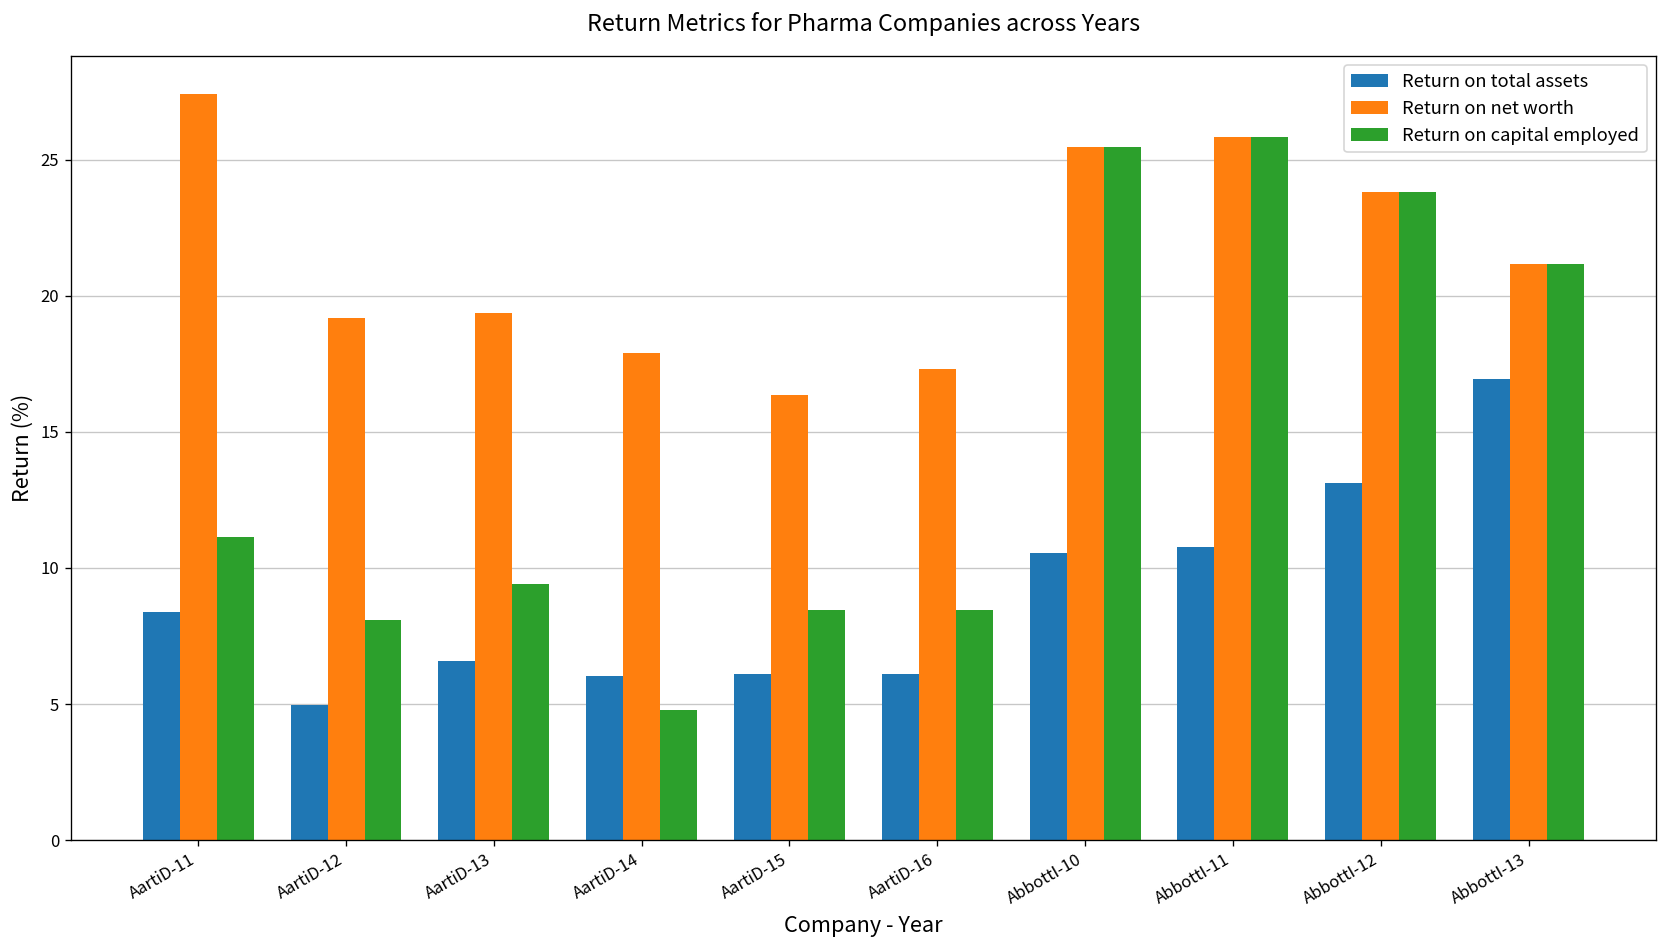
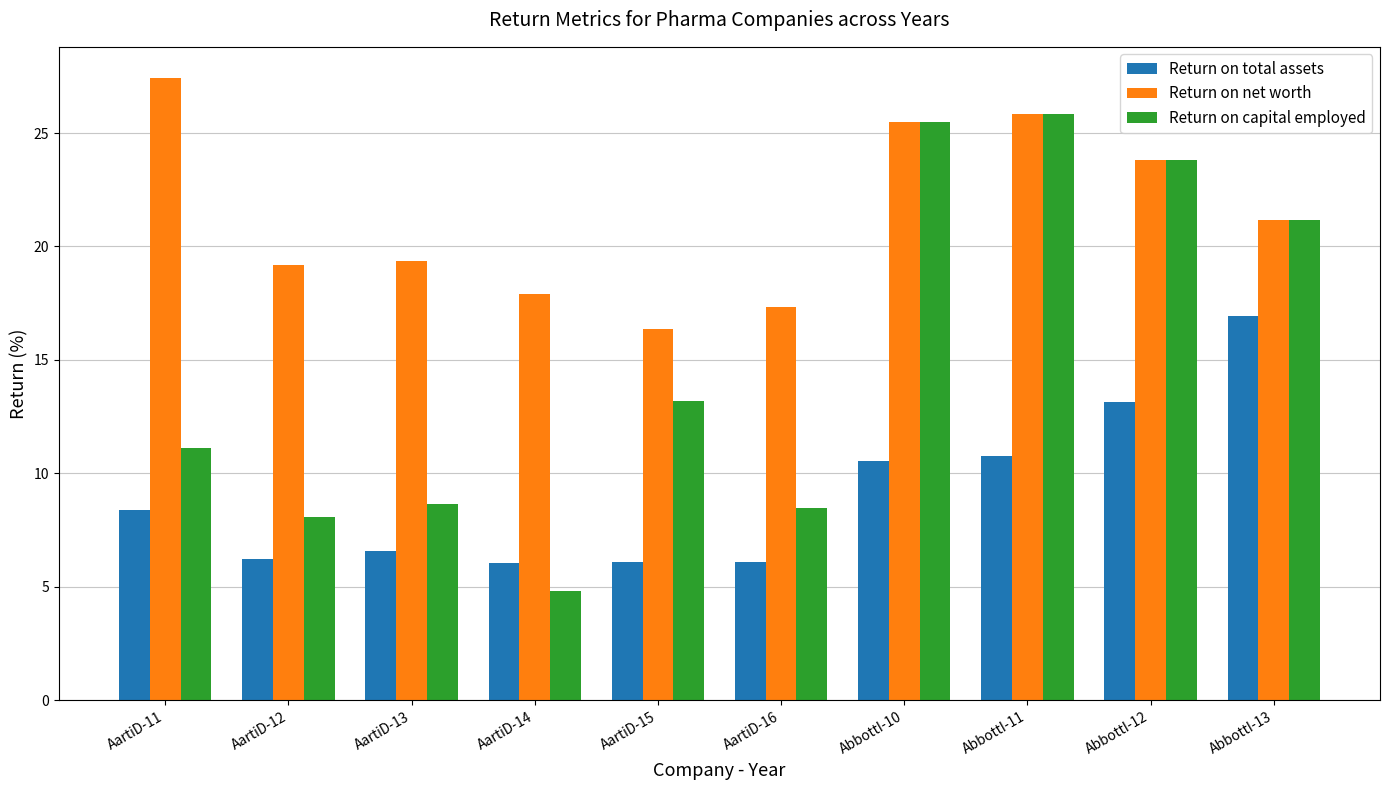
  {
    "Return on total assets": {
      "AartiD-11": 8.4,
-     "AartiD-12": 5.0,
+     "AartiD-12": 6.2,
      "AartiD-13": 6.6,
      "AartiD-14": 6.0,
      "AartiD-15": 6.1,
      "AartiD-16": 6.1,
      "AbbottI-10": 10.5,
      "AbbottI-11": 10.8,
      "AbbottI-12": 13.1,
      "AbbottI-13": 16.9
    },
    "Return on net worth": {
      "AartiD-11": 27.4,
      "AartiD-12": 19.2,
      "AartiD-13": 19.4,
      "AartiD-14": 17.9,
      "AartiD-15": 16.3,
      "AartiD-16": 17.3,
      "AbbottI-10": 25.5,
      "AbbottI-11": 25.8,
      "AbbottI-12": 23.8,
      "AbbottI-13": 21.2
    },
    "Return on capital employed": {
      "AartiD-11": 11.1,
      "AartiD-12": 8.1,
-     "AartiD-13": 9.4,
+     "AartiD-13": 8.6,
      "AartiD-14": 4.8,
-     "AartiD-15": 8.5,
+     "AartiD-15": 13.2,
      "AartiD-16": 8.5,
      "AbbottI-10": 25.5,
      "AbbottI-11": 25.8,
      "AbbottI-12": 23.8,
      "AbbottI-13": 21.2
    }
  }
